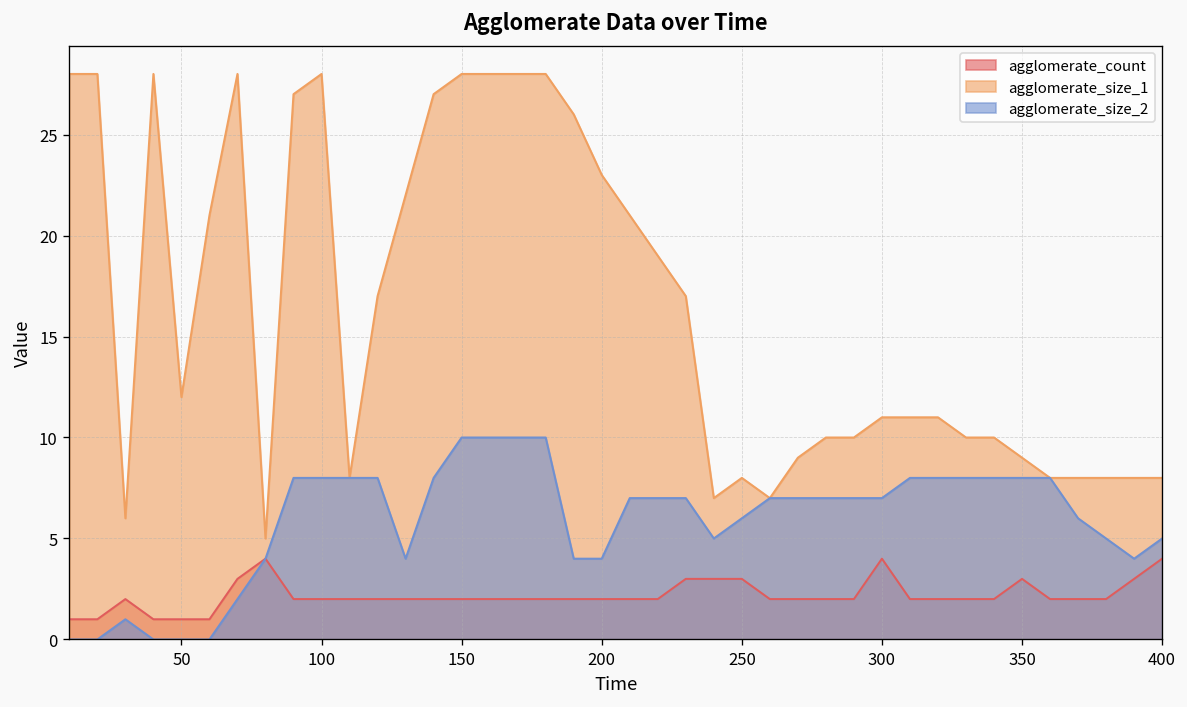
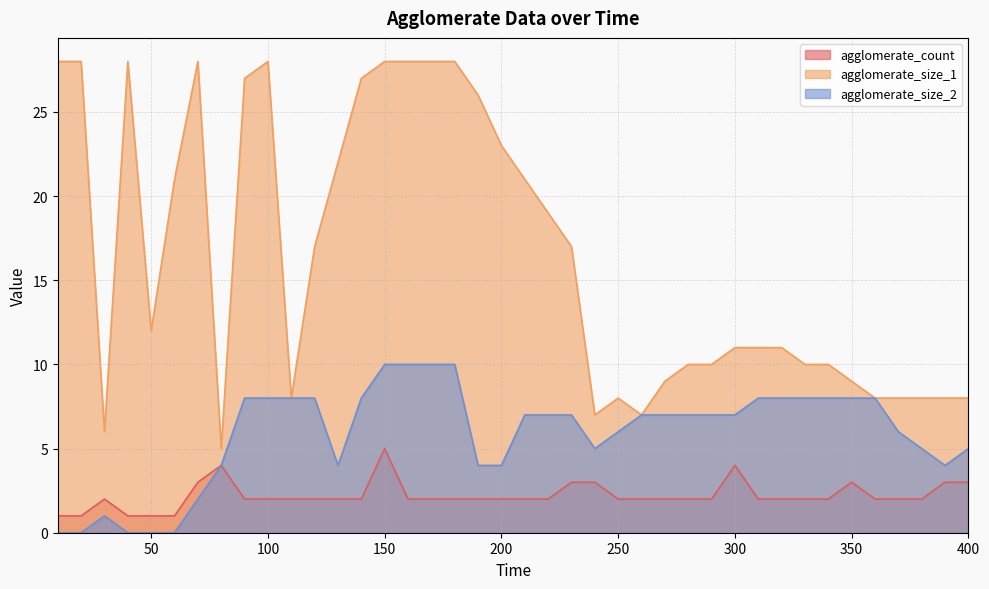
  {
    "agglomerate_count": {
      "50": 1,
      "100": 2,
-     "150": 2,
+     "150": 5,
      "200": 2,
-     "250": 3,
+     "250": 2,
      "300": 4,
      "350": 3,
-     "400": 4
+     "400": 3
    },
    "agglomerate_size_1": {
      "50": 12,
      "100": 28,
      "150": 28,
      "200": 23,
      "250": 8,
      "300": 11,
      "350": 9,
      "400": 8
    },
    "agglomerate_size_2": {
      "50": 0,
      "100": 8,
      "150": 10,
      "200": 4,
      "250": 6,
      "300": 7,
      "350": 8,
      "400": 5
    }
  }
